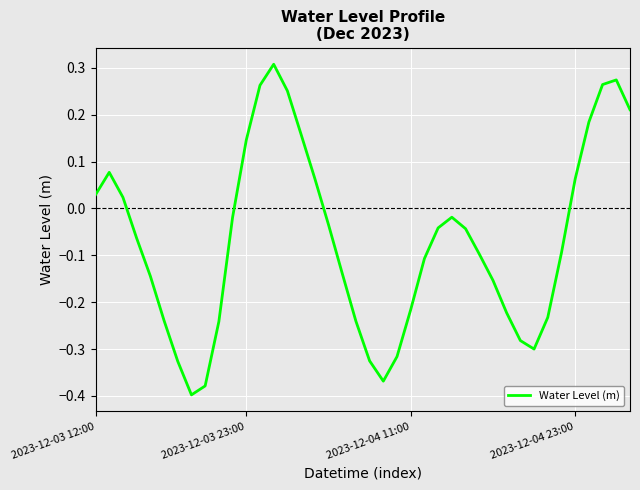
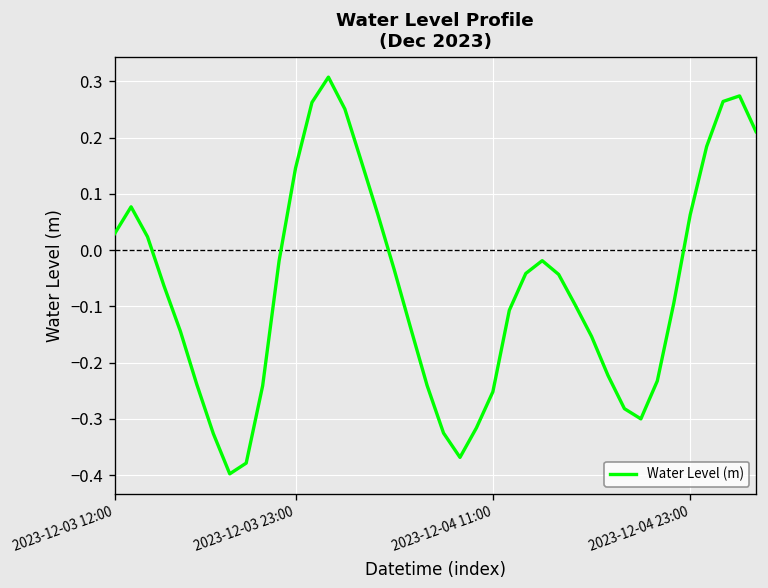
  {
    "2023-12-03 12:00": 0.03,
    "2023-12-03 23:00": 0.15,
-   "2023-12-04 11:00": -0.22,
+   "2023-12-04 11:00": -0.25,
    "2023-12-04 23:00": 0.06
  }
